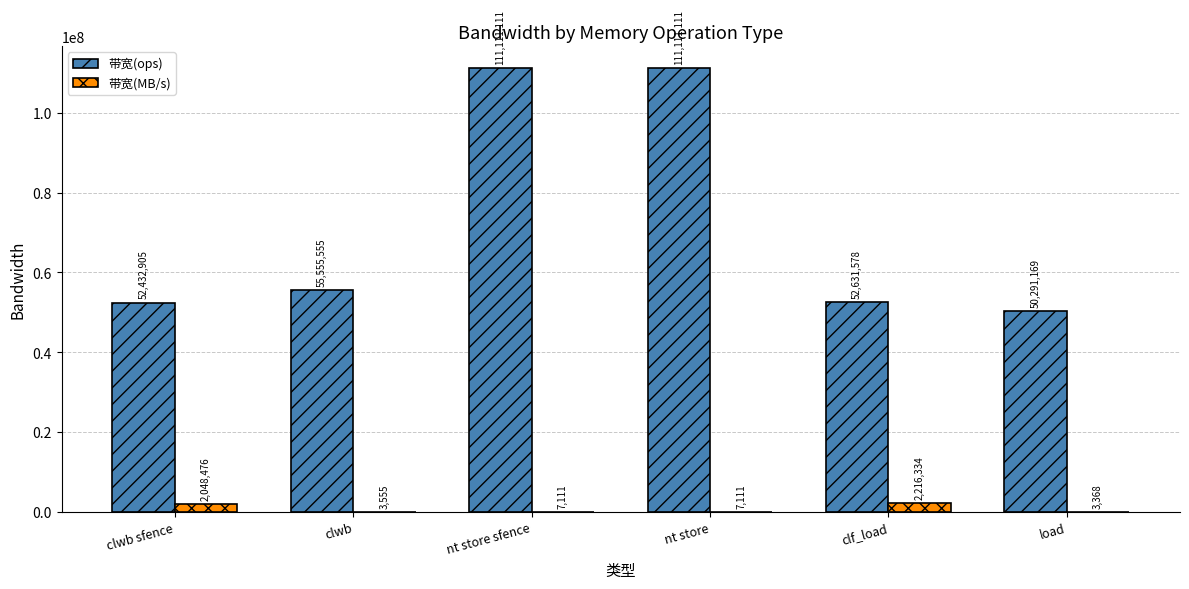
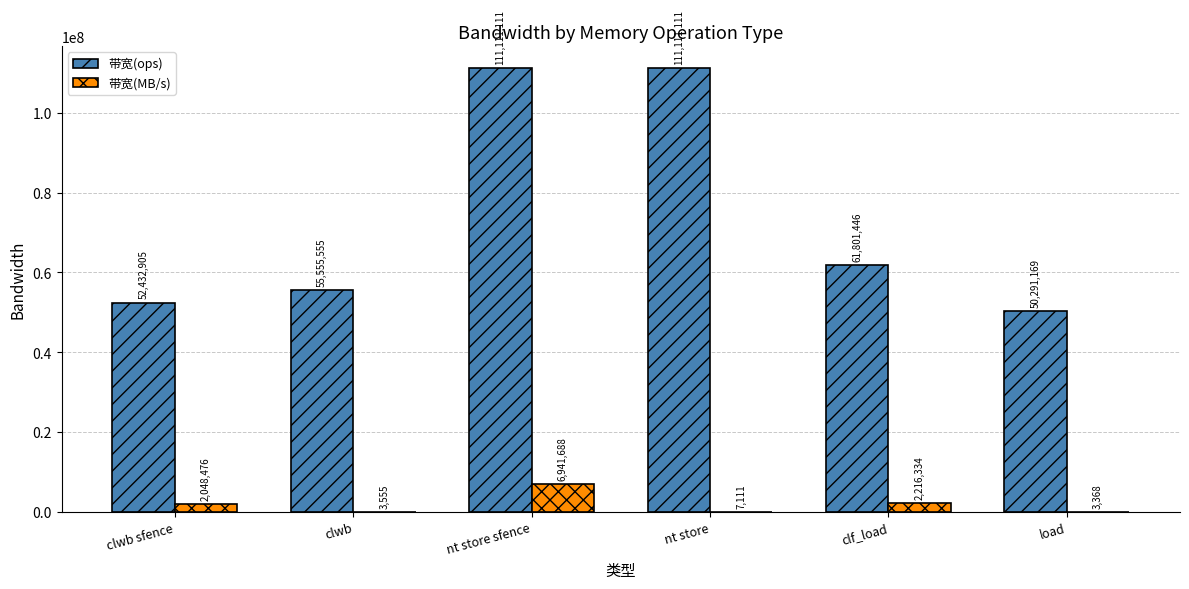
  {
    "带宽(ops)": {
      "clwb sfence": "52,432,905",
      "clwb": "55,555,555",
      "nt store sfence": "111,111,111",
      "nt store": "111,111,111",
-     "clf_load": "52,631,578",
+     "clf_load": "61,801,446",
      "load": "50,291,169"
    },
    "带宽(MB/s)": {
      "clwb sfence": "2,048,476",
      "clwb": "3,555",
-     "nt store sfence": "7,111",
+     "nt store sfence": "6,941,688",
      "nt store": "7,111",
      "clf_load": "2,216,334",
      "load": "3,368"
    }
  }
